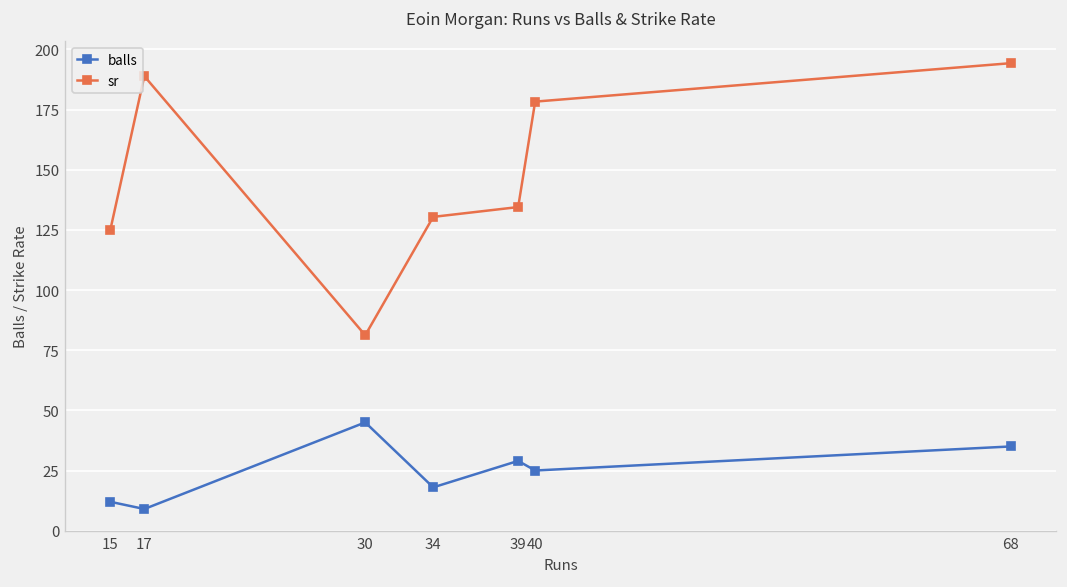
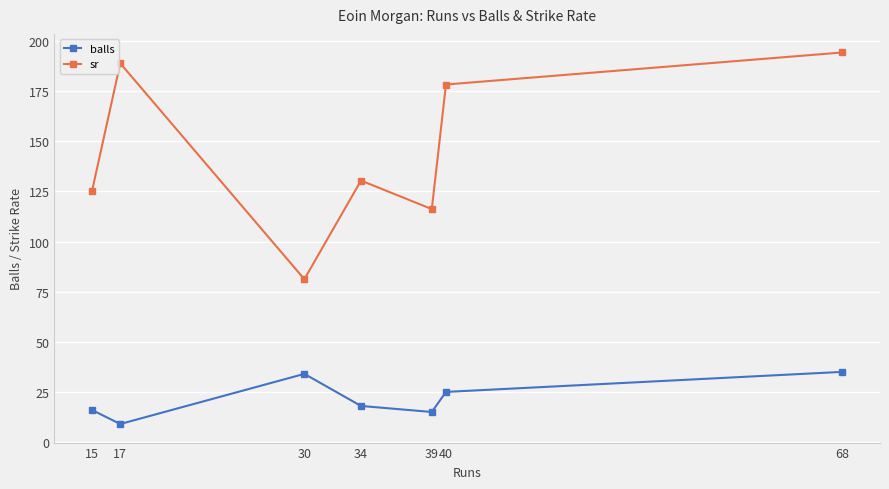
  {
    "balls": {
-     "15": 12,
+     "15": 16,
      "17": 9,
-     "30": 45,
+     "30": 34,
      "34": 18,
-     "39": 29,
+     "39": 15,
      "40": 25,
      "68": 35
    },
    "sr": {
      "15": 125,
      "17": 189,
      "30": 81,
      "34": 130,
-     "39": 134,
+     "39": 116,
      "40": 178,
      "68": 194
    }
  }
